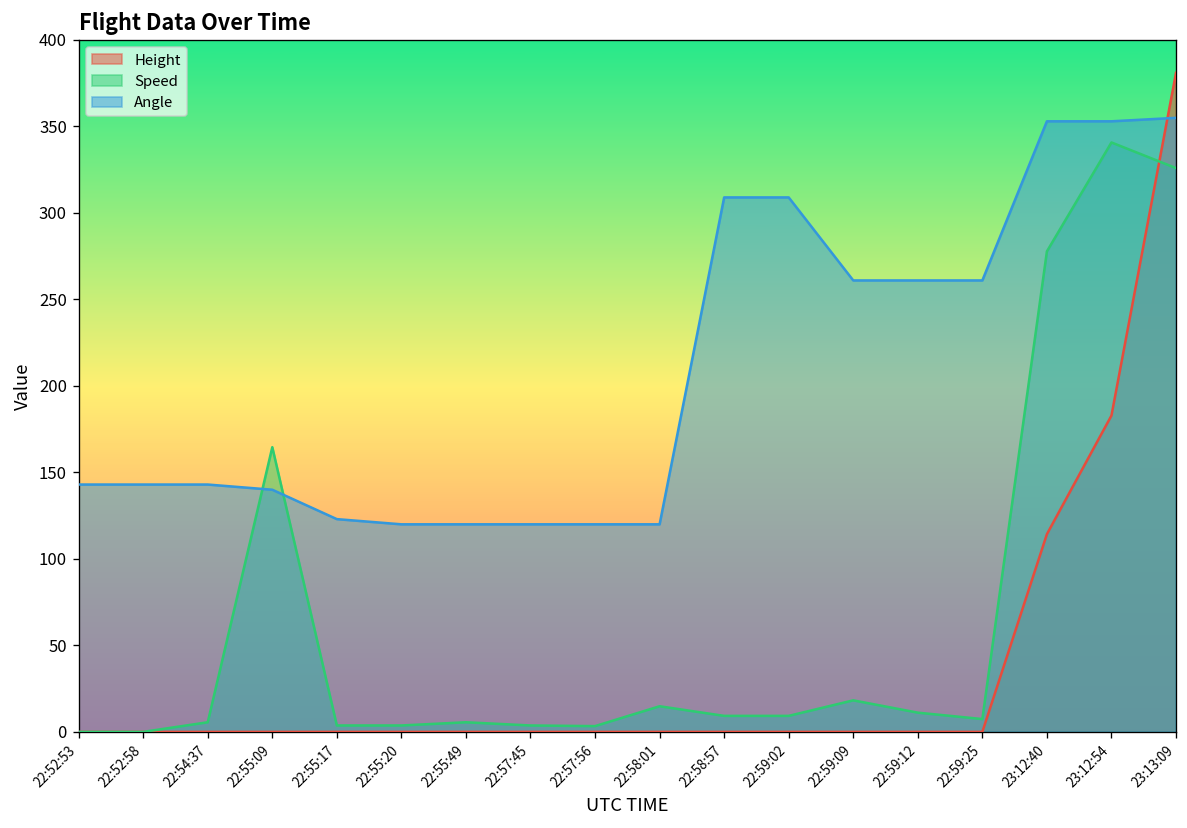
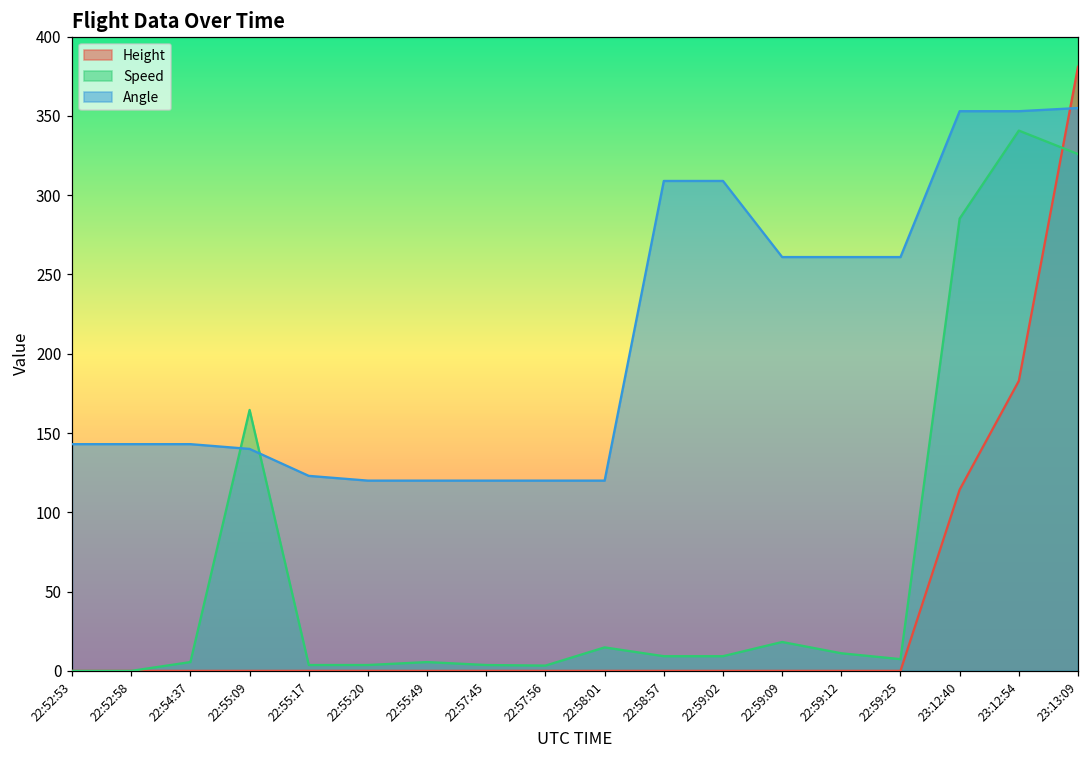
  {
    "Height": {
      "22:54:37": 0,
      "22:55:09": 0,
      "22:55:17": 0,
      "22:55:20": 0,
      "22:55:49": 0,
      "22:57:45": 0,
      "22:57:56": 0,
      "22:58:01": 0,
      "22:58:57": 0,
      "22:59:02": 0,
      "22:59:09": 0,
      "22:59:12": 0,
      "22:59:25": 0,
      "23:12:40": 114,
      "23:12:54": 183,
      "23:13:09": 381
    },
    "Speed": {
      "22:54:37": 6,
      "22:55:09": 165,
      "22:55:17": 4,
      "22:55:20": 4,
      "22:55:49": 6,
      "22:57:45": 4,
      "22:57:56": 3,
      "22:58:01": 15,
      "22:58:57": 9,
      "22:59:02": 9,
      "22:59:09": 18,
      "22:59:12": 11,
      "22:59:25": 7,
-     "23:12:40": 278,
+     "23:12:40": 285,
      "23:12:54": 341,
      "23:13:09": 326
    },
    "Angle": {
      "22:52:53": 143,
      "22:52:58": 143,
      "22:54:37": 143,
      "22:55:09": 140,
      "22:55:17": 123,
      "22:55:20": 120,
      "22:55:49": 120,
      "22:57:45": 120,
      "22:57:56": 120,
      "22:58:01": 120,
      "22:58:57": 309,
      "22:59:02": 309,
      "22:59:09": 261,
      "22:59:12": 261,
      "22:59:25": 261,
      "23:12:40": 353,
      "23:12:54": 353,
      "23:13:09": 355
    }
  }
